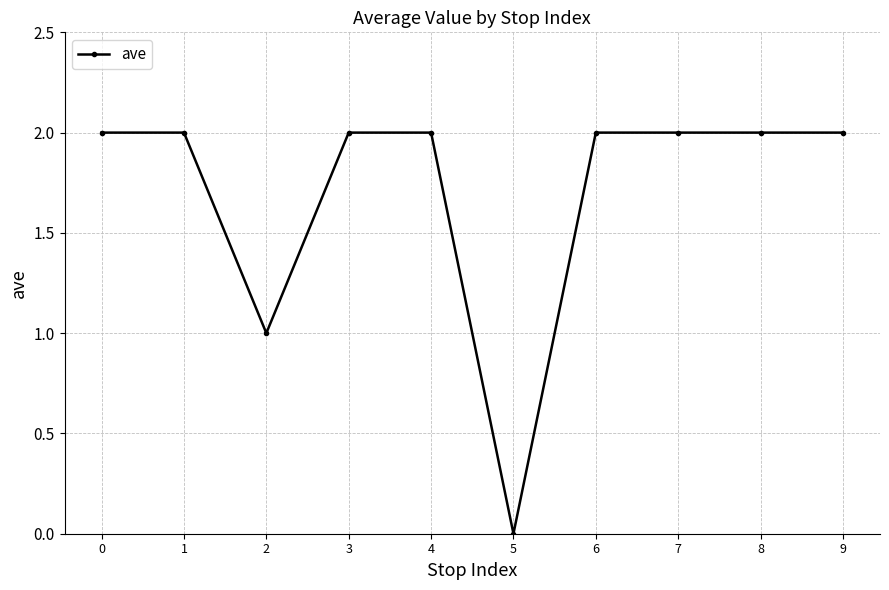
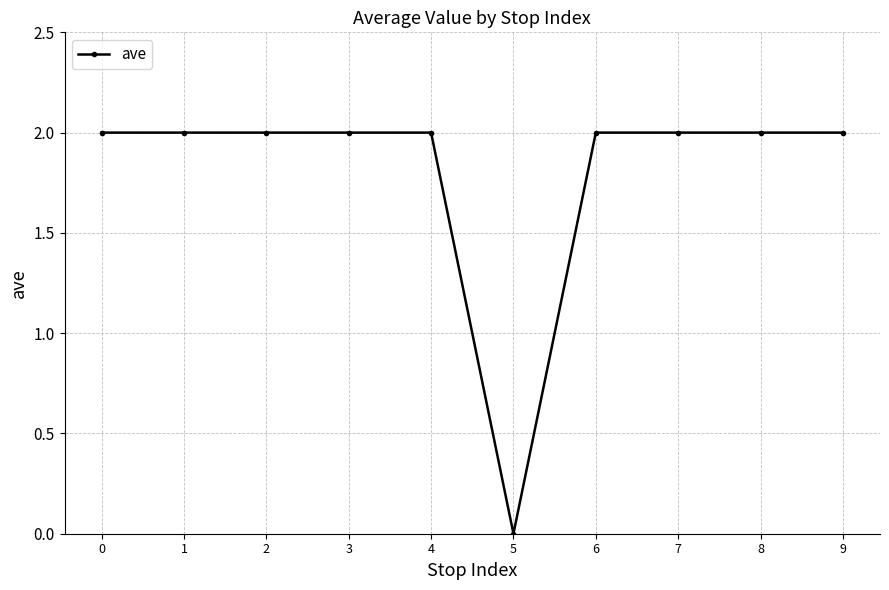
  {
    "0": 2,
    "1": 2,
-   "2": 1,
+   "2": 2,
    "3": 2,
    "4": 2,
    "5": 0,
    "6": 2,
    "7": 2,
    "8": 2,
    "9": 2
  }
